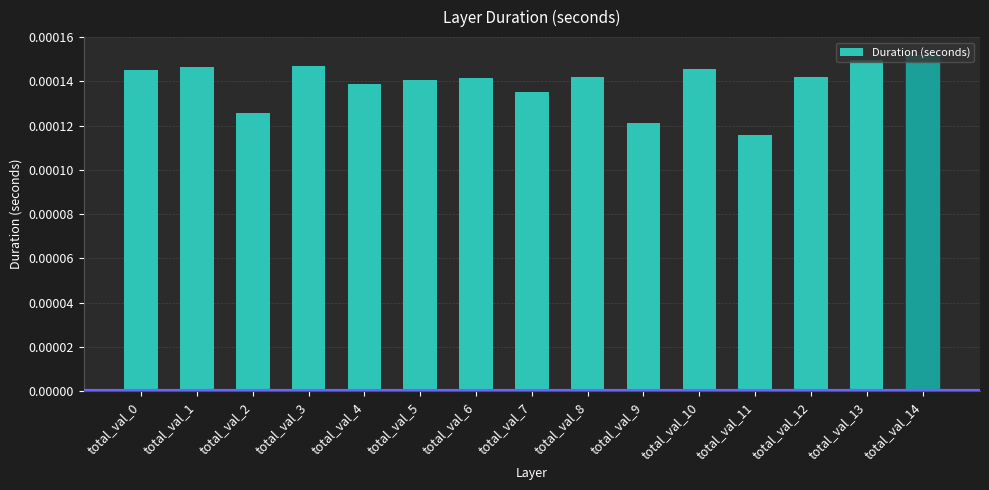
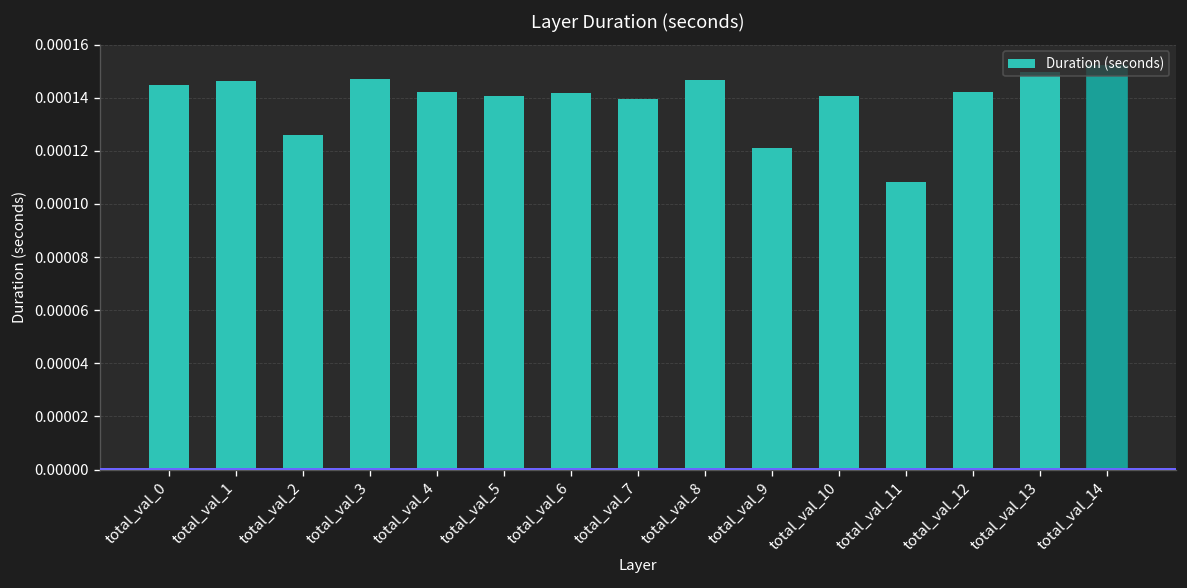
  {
    "total_val_0": 0.000145,
    "total_val_1": 0.000146,
    "total_val_2": 0.000126,
    "total_val_3": 0.000147,
-   "total_val_4": 0.000139,
+   "total_val_4": 0.000142,
    "total_val_5": 0.000141,
    "total_val_6": 0.000142,
-   "total_val_7": 0.000135,
-   "total_val_8": 0.000142,
+   "total_val_7": 0.000139,
+   "total_val_8": 0.000147,
    "total_val_9": 0.000121,
-   "total_val_10": 0.000145,
-   "total_val_11": 0.000116,
+   "total_val_10": 0.000141,
+   "total_val_11": 0.000108,
    "total_val_12": 0.000142
  }
